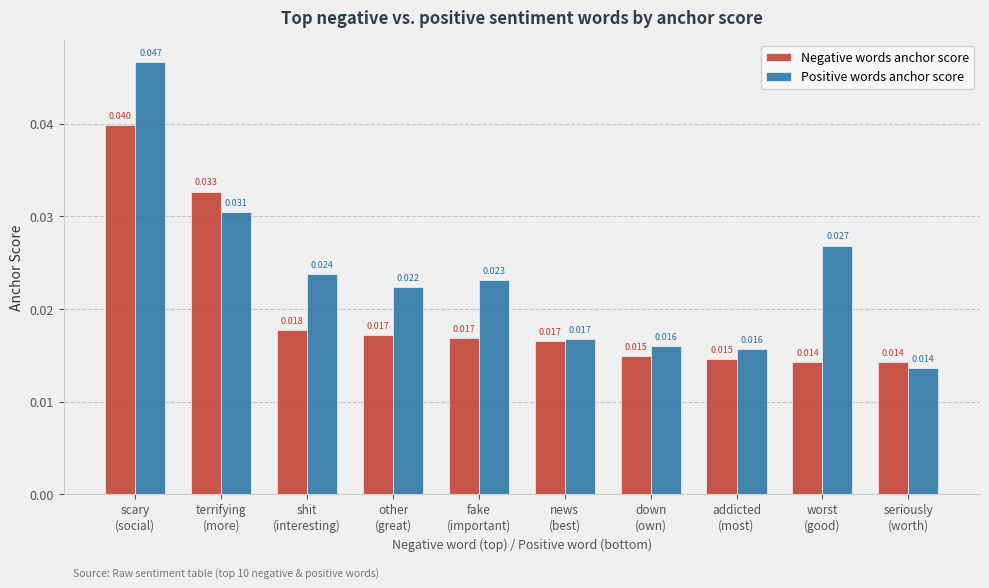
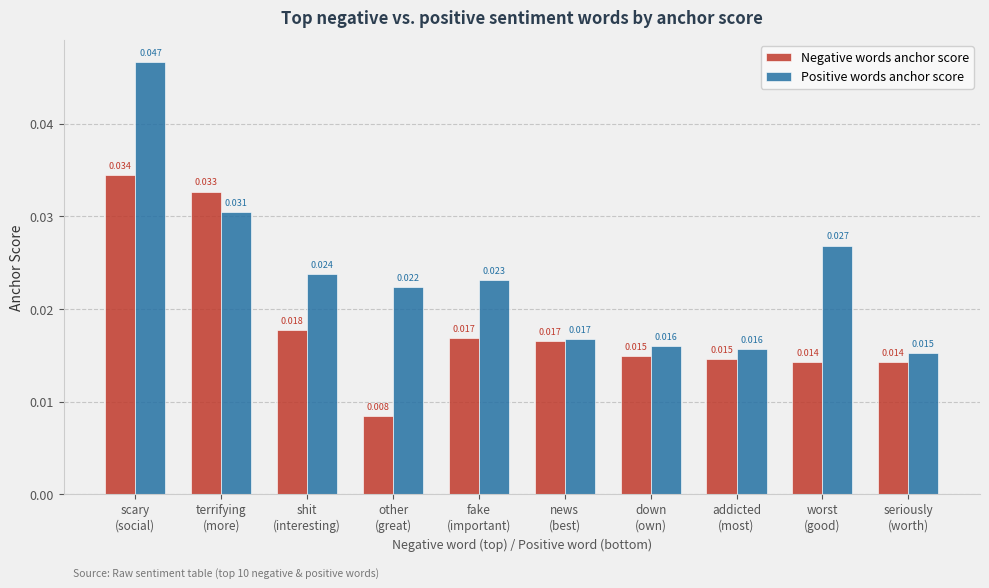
  {
    "Negative words anchor score": {
-     "scary (social)": 0.040,
+     "scary (social)": 0.034,
      "terrifying (more)": 0.033,
      "shit (interesting)": 0.018,
-     "other (great)": 0.017,
+     "other (great)": 0.008,
      "fake (important)": 0.017,
      "news (best)": 0.017,
      "down (own)": 0.015,
      "addicted (most)": 0.015,
      "worst (good)": 0.014,
      "seriously (worth)": 0.014
    },
    "Positive words anchor score": {
      "scary (social)": 0.047,
      "terrifying (more)": 0.031,
      "shit (interesting)": 0.024,
      "other (great)": 0.022,
      "fake (important)": 0.023,
      "news (best)": 0.017,
      "down (own)": 0.016,
      "addicted (most)": 0.016,
      "worst (good)": 0.027,
-     "seriously (worth)": 0.014
+     "seriously (worth)": 0.015
    }
  }
